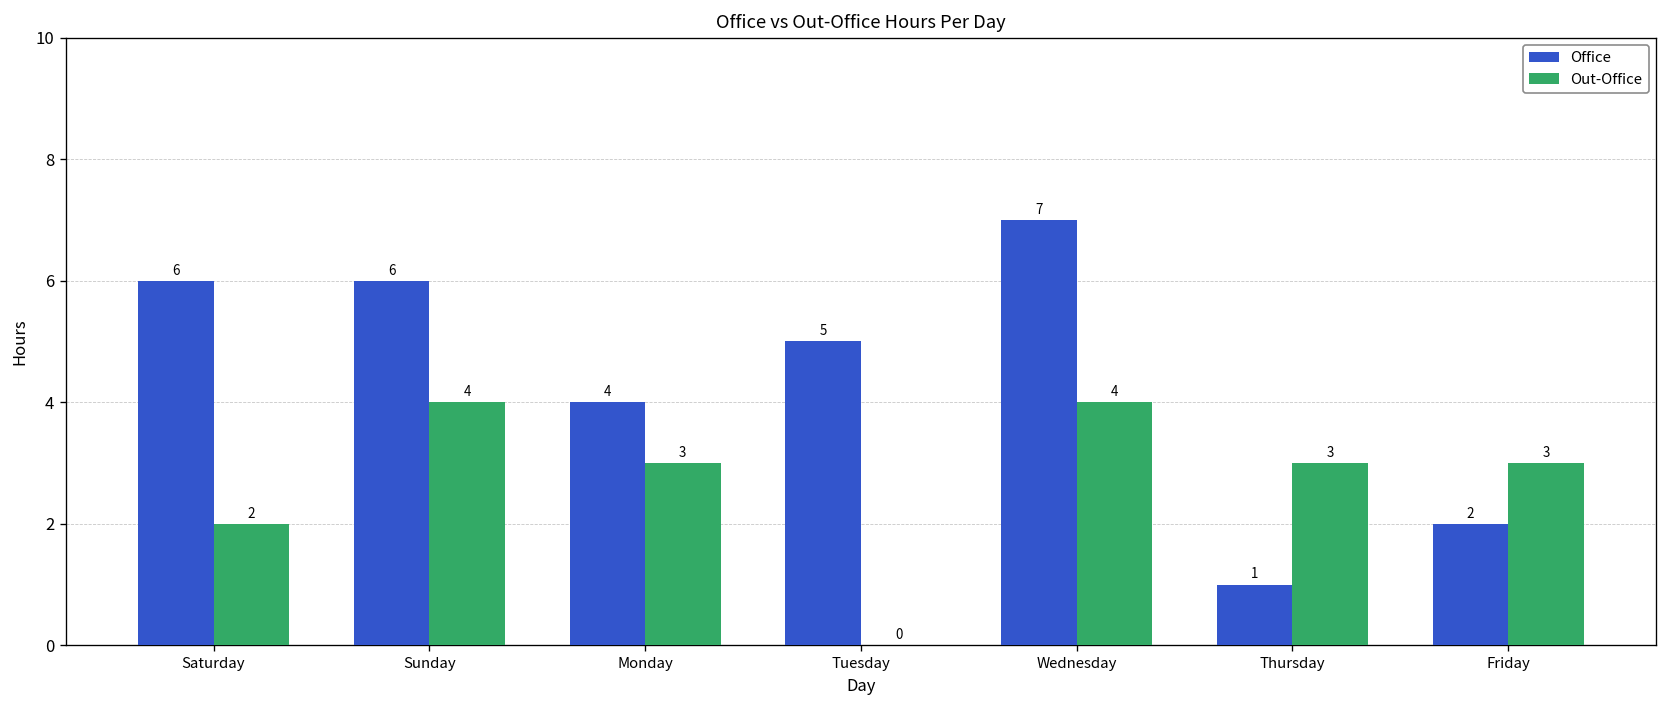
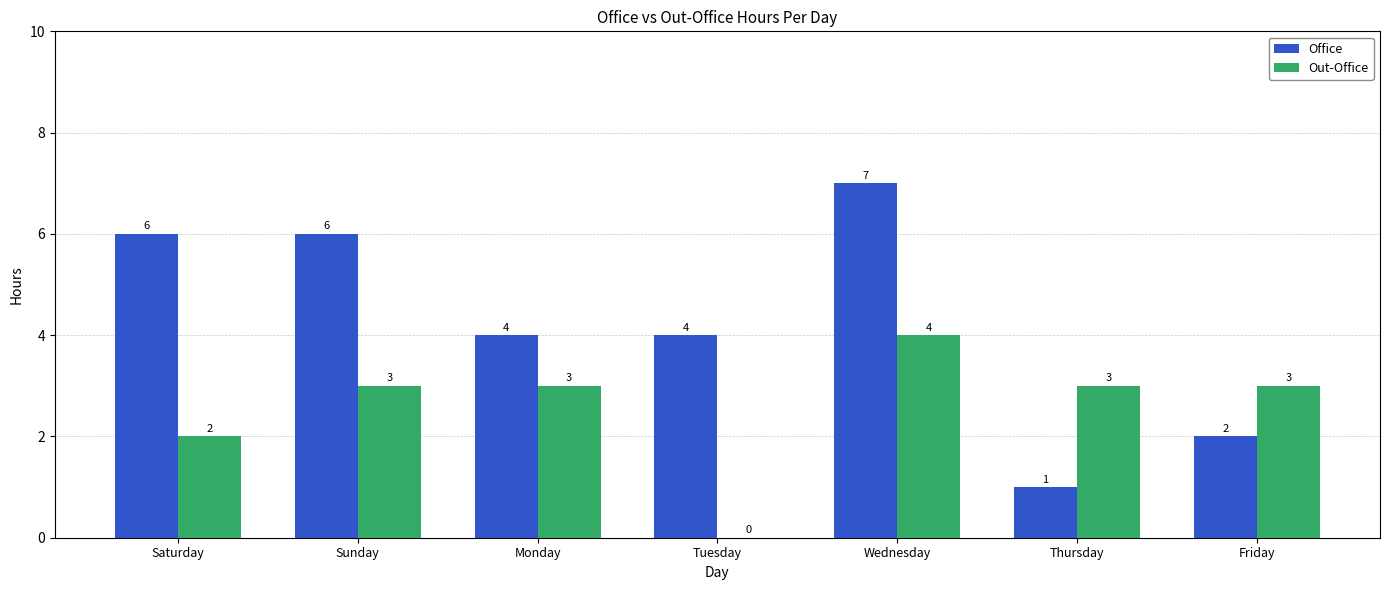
  {
    "Office": {
      "Saturday": 6,
      "Sunday": 6,
      "Monday": 4,
-     "Tuesday": 5,
+     "Tuesday": 4,
      "Wednesday": 7,
      "Thursday": 1,
      "Friday": 2
    },
    "Out-Office": {
      "Saturday": 2,
-     "Sunday": 4,
+     "Sunday": 3,
      "Monday": 3,
      "Tuesday": 0,
      "Wednesday": 4,
      "Thursday": 3,
      "Friday": 3
    }
  }
